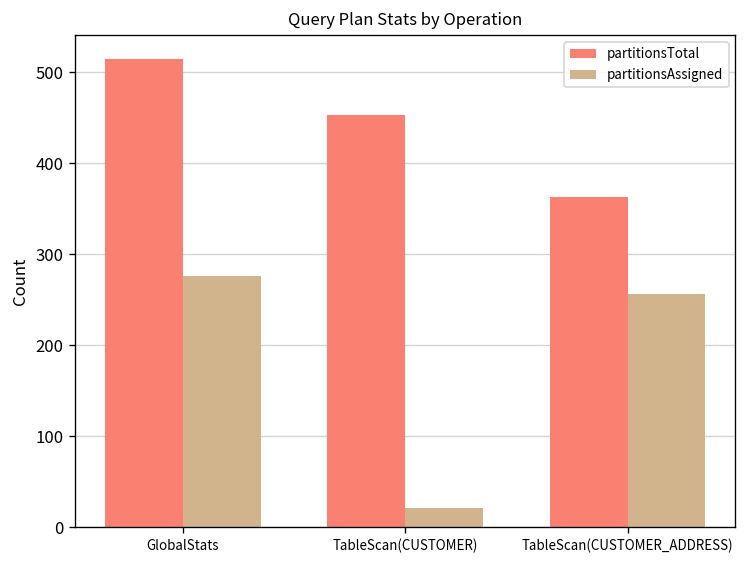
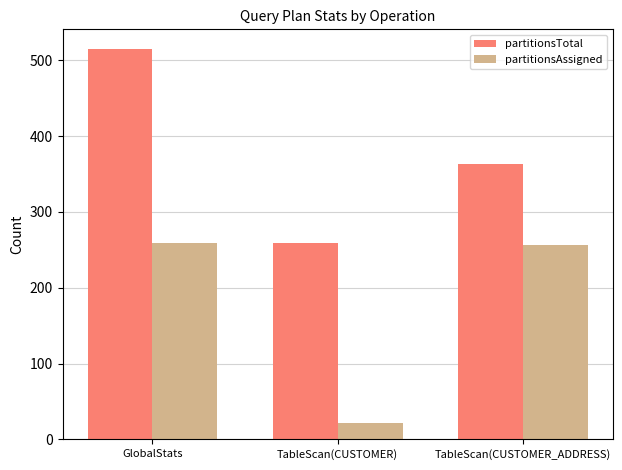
  {
    "partitionsTotal": {
      "GlobalStats": 520,
-     "TableScan(CUSTOMER)": 450,
+     "TableScan(CUSTOMER)": 260,
      "TableScan(CUSTOMER_ADDRESS)": 360
    },
    "partitionsAssigned": {
-     "GlobalStats": 280,
+     "GlobalStats": 260,
      "TableScan(CUSTOMER)": 20,
      "TableScan(CUSTOMER_ADDRESS)": 260
    }
  }
